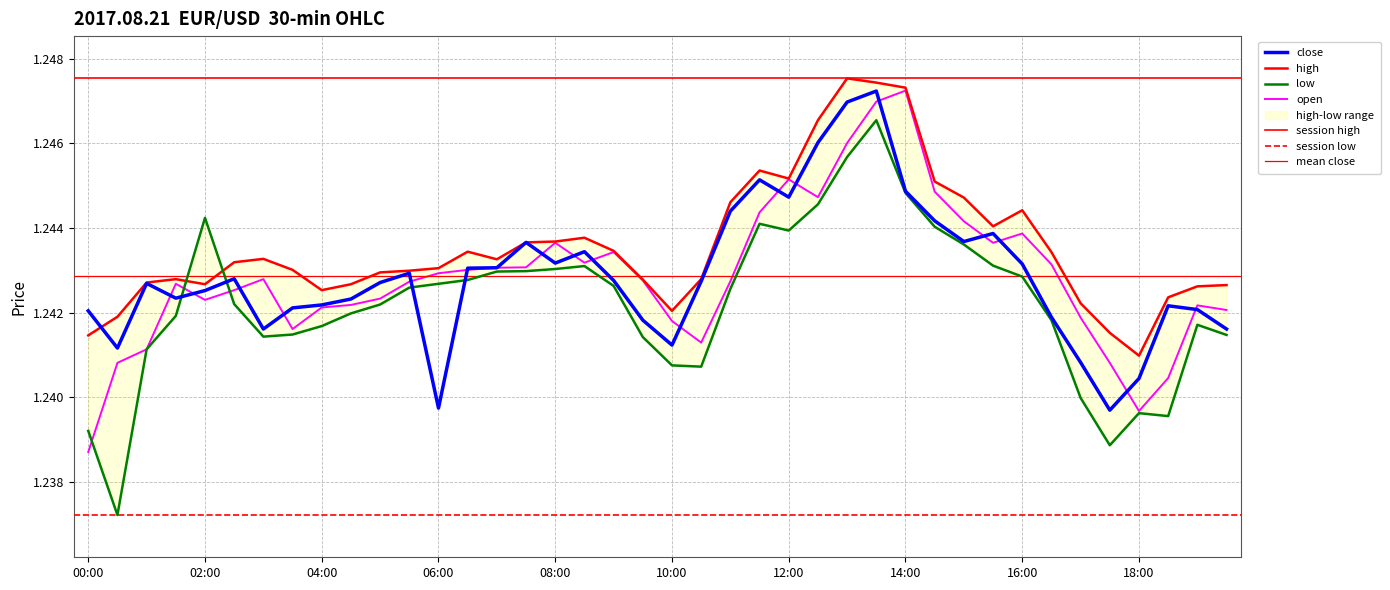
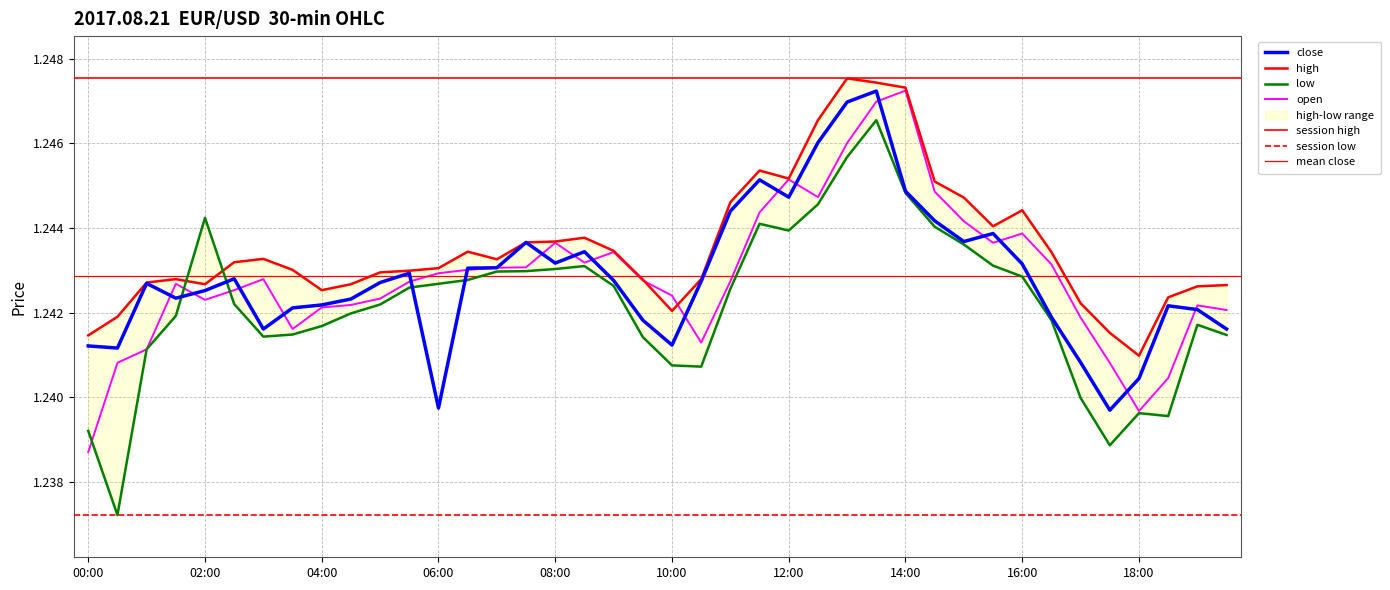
  {
    "close": {
-     "00:00": 1.2420,
+     "00:00": 1.2412,
      "02:00": 1.2425,
      "04:00": 1.2422,
      "06:00": 1.2397,
      "08:00": 1.2432,
      "10:00": 1.2412,
      "12:00": 1.2447,
      "16:00": 1.2432,
      "18:00": 1.2404
    },
    "high": {
      "02:00": 1.2427
    },
    "low": {
      "00:00": 1.2392,
      "04:00": 1.2417,
      "06:00": 1.2427,
      "08:00": 1.2430,
      "10:00": 1.2408,
      "12:00": 1.2439,
      "16:00": 1.2429
    },
    "open": {
      "00:00": 1.2387,
      "02:00": 1.2423,
      "04:00": 1.2421,
      "06:00": 1.2429,
-     "10:00": 1.2418,
+     "10:00": 1.2424,
      "14:00": 1.2473,
      "16:00": 1.2439
    }
  }
